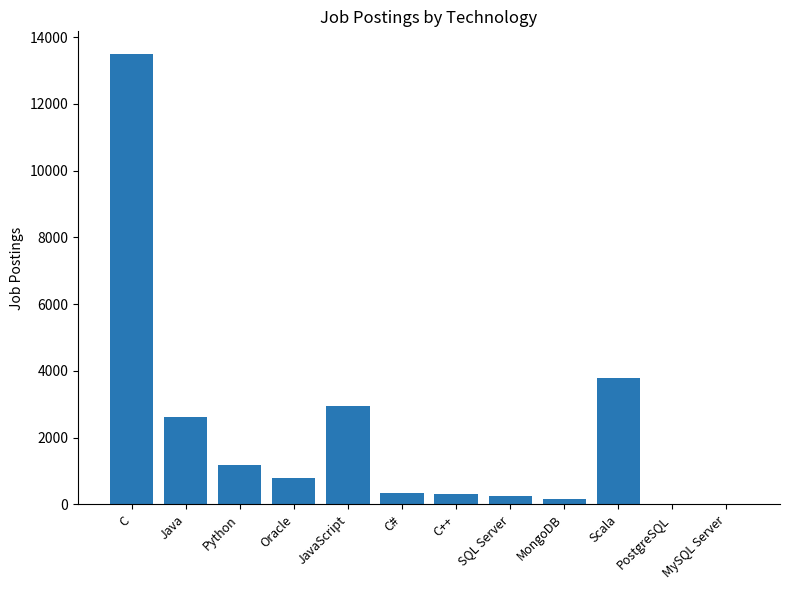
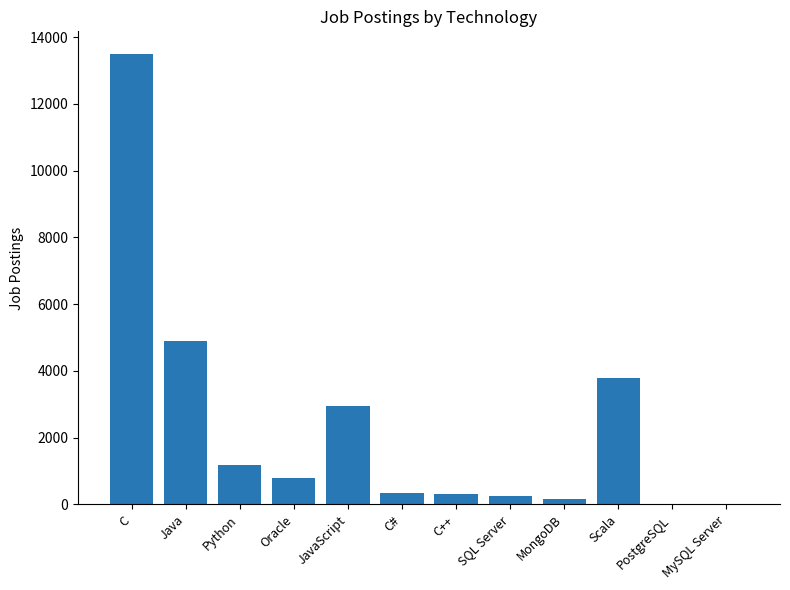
  {
    "C": 13500,
-   "Java": 2600,
+   "Java": 4900,
    "Python": 1200,
    "Oracle": 800,
    "JavaScript": 2900,
    "C#": 300,
    "C++": 300,
    "SQL Server": 300,
    "MongoDB": 200,
    "Scala": 3800,
    "MySQL Server": 0
  }
